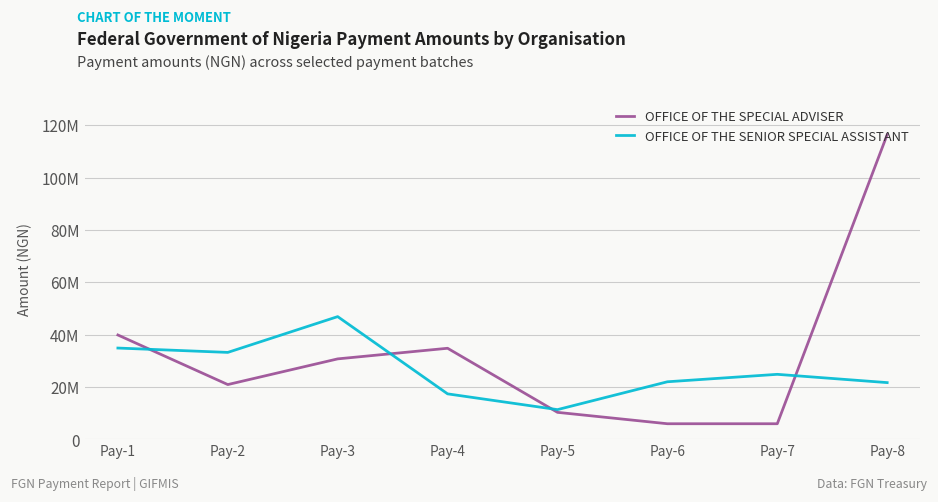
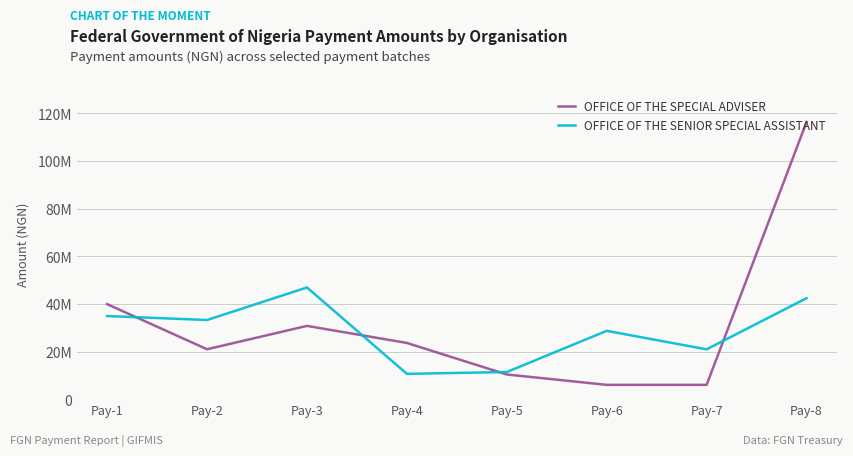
  {
    "OFFICE OF THE SPECIAL ADVISER": {
      "Pay-1": 40000000,
      "Pay-2": 21000000,
      "Pay-3": 31000000,
-     "Pay-4": 35000000,
+     "Pay-4": 24000000,
      "Pay-6": 6000000,
      "Pay-7": 6000000,
      "Pay-8": 116000000
    },
    "OFFICE OF THE SENIOR SPECIAL ASSISTANT": {
      "Pay-1": 35000000,
      "Pay-2": 33000000,
      "Pay-3": 47000000,
-     "Pay-4": 17000000,
-     "Pay-6": 22000000,
-     "Pay-7": 25000000,
-     "Pay-8": 22000000
+     "Pay-4": 11000000,
+     "Pay-6": 29000000,
+     "Pay-7": 21000000,
+     "Pay-8": 42000000
    }
  }
